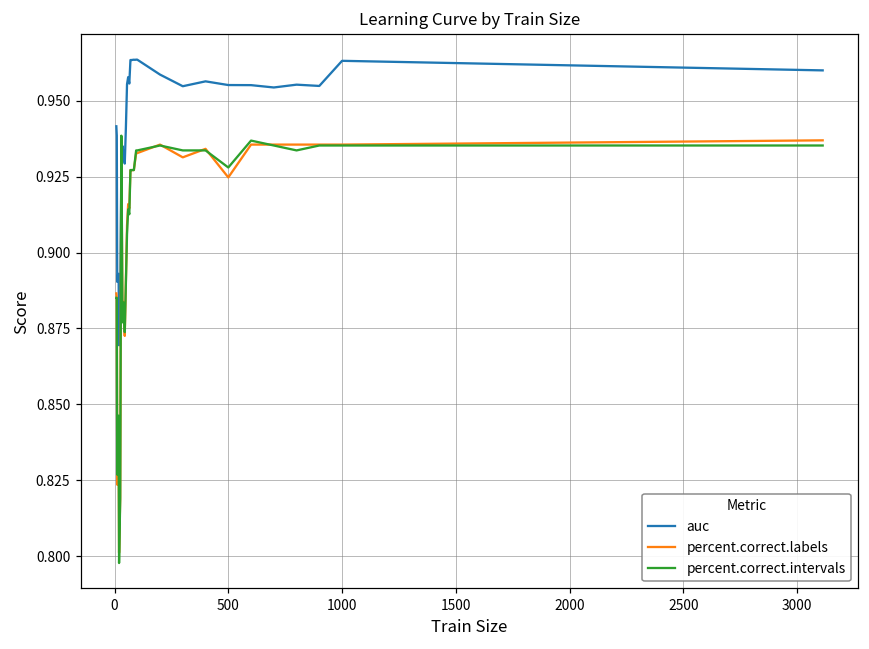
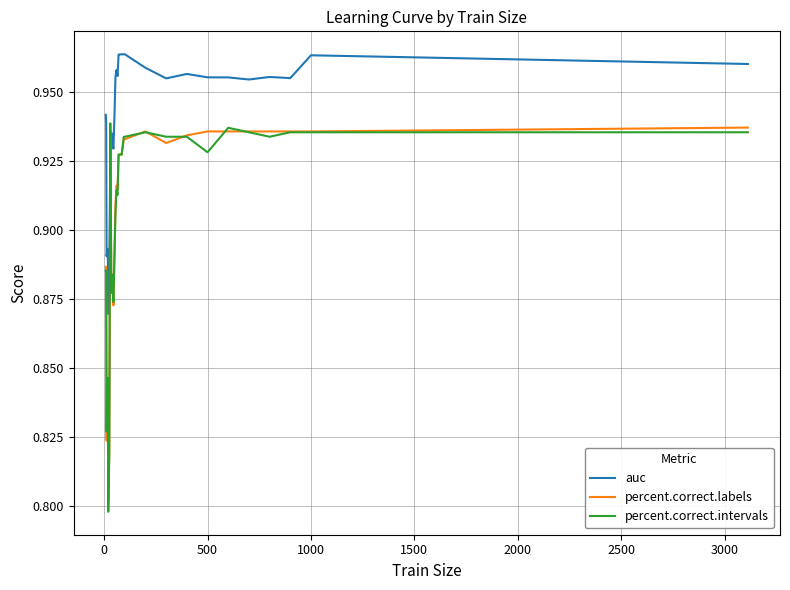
  {
    "auc": {
      "500": 0.955,
      "1000": 0.963
    },
    "percent.correct.labels": {
-     "500": 0.925
+     "500": 0.936
    },
    "percent.correct.intervals": {
      "500": 0.928
    }
  }
